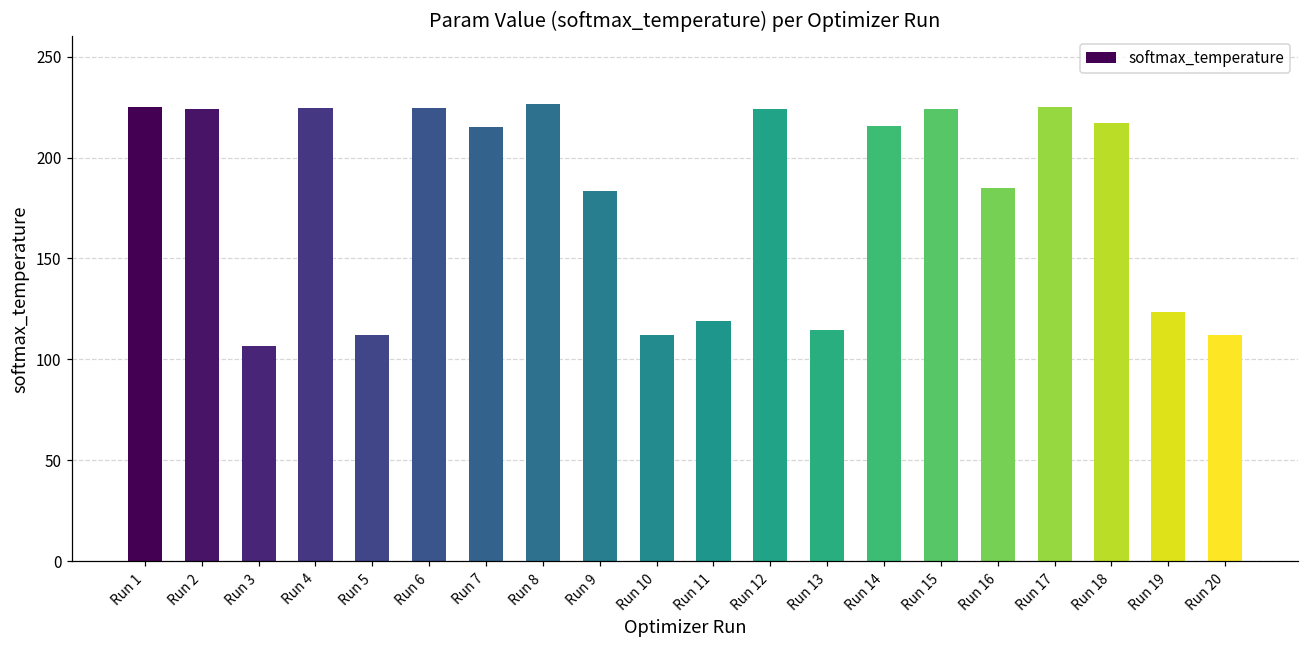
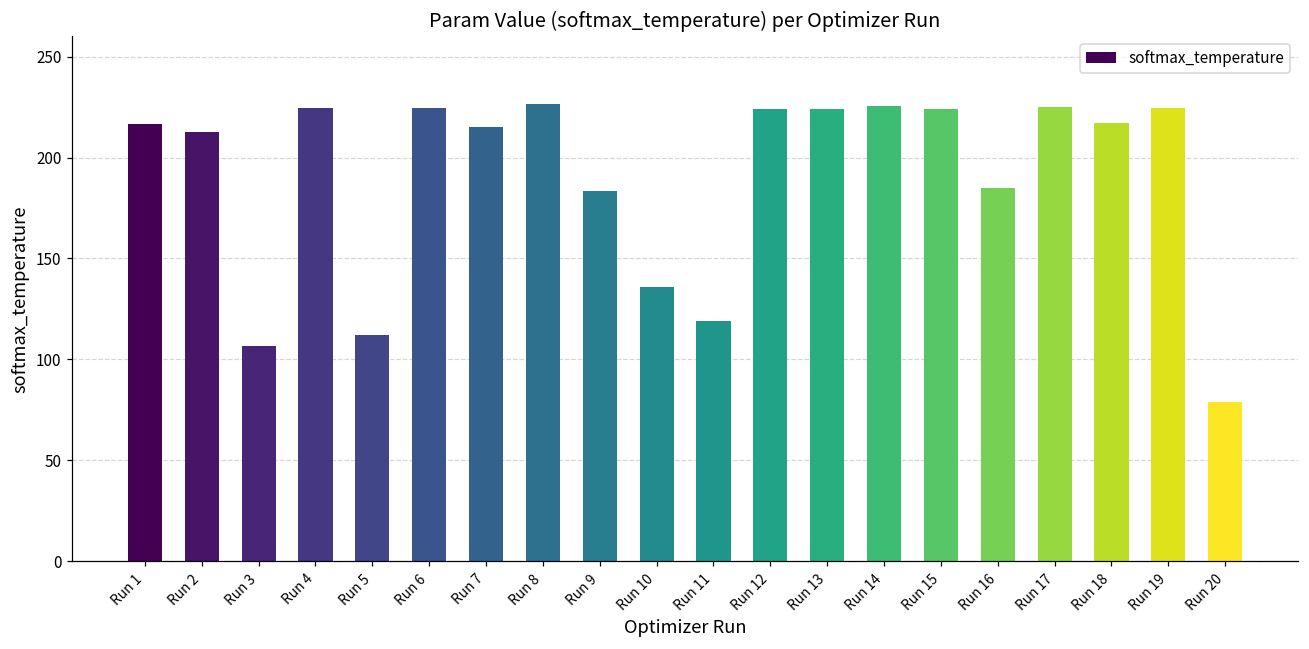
  {
-   "Run 1": 225,
-   "Run 2": 224,
+   "Run 1": 217,
+   "Run 2": 213,
    "Run 3": 106,
    "Run 4": 225,
    "Run 5": 112,
    "Run 6": 225,
    "Run 7": 215,
    "Run 8": 226,
    "Run 9": 183,
-   "Run 10": 112,
+   "Run 10": 136,
    "Run 11": 119,
    "Run 12": 224,
-   "Run 13": 115,
-   "Run 14": 215,
+   "Run 13": 224,
+   "Run 14": 226,
    "Run 15": 224,
    "Run 16": 185,
    "Run 17": 225,
    "Run 18": 217,
-   "Run 19": 124,
-   "Run 20": 112
+   "Run 19": 225,
+   "Run 20": 79
  }
